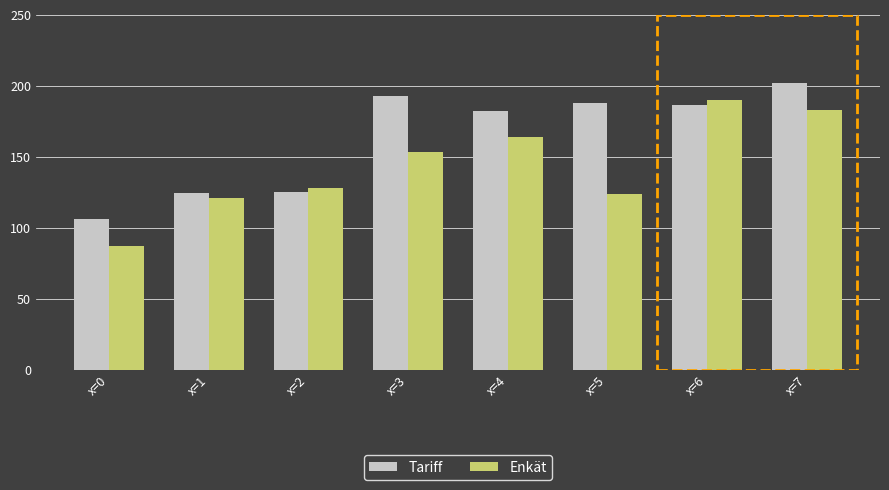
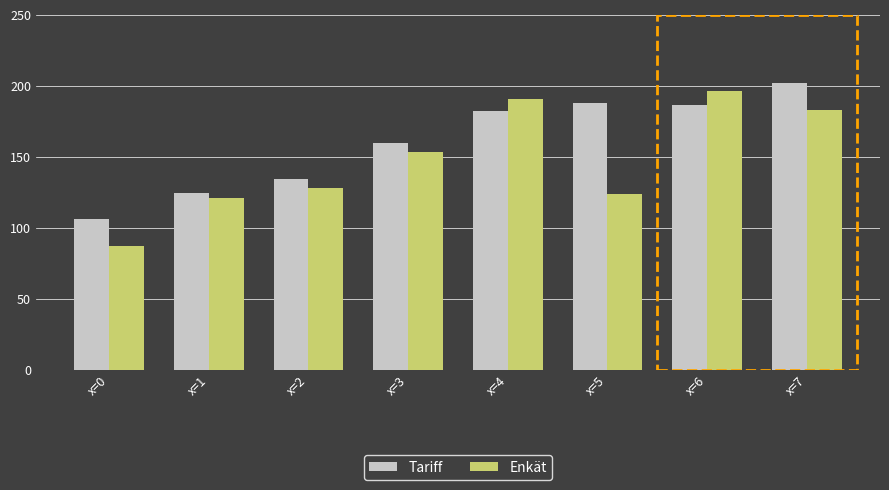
  {
    "Tariff": {
      "x=0": 106,
      "x=1": 124,
-     "x=2": 125,
-     "x=3": 193,
+     "x=2": 134,
+     "x=3": 160,
      "x=4": 183,
      "x=5": 188,
      "x=6": 187,
      "x=7": 202
    },
    "Enkät": {
      "x=0": 87,
      "x=1": 121,
      "x=2": 128,
      "x=3": 154,
-     "x=4": 164,
+     "x=4": 191,
      "x=5": 124,
-     "x=6": 190,
+     "x=6": 196,
      "x=7": 183
    }
  }
